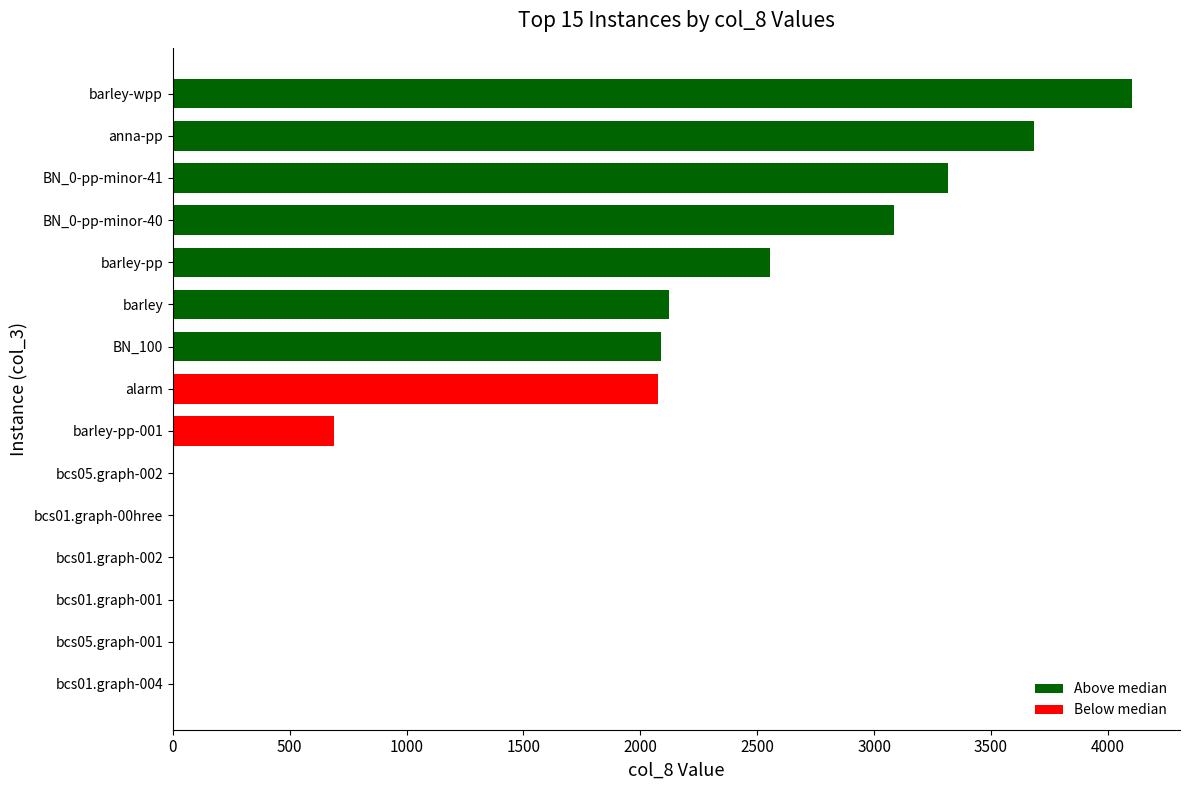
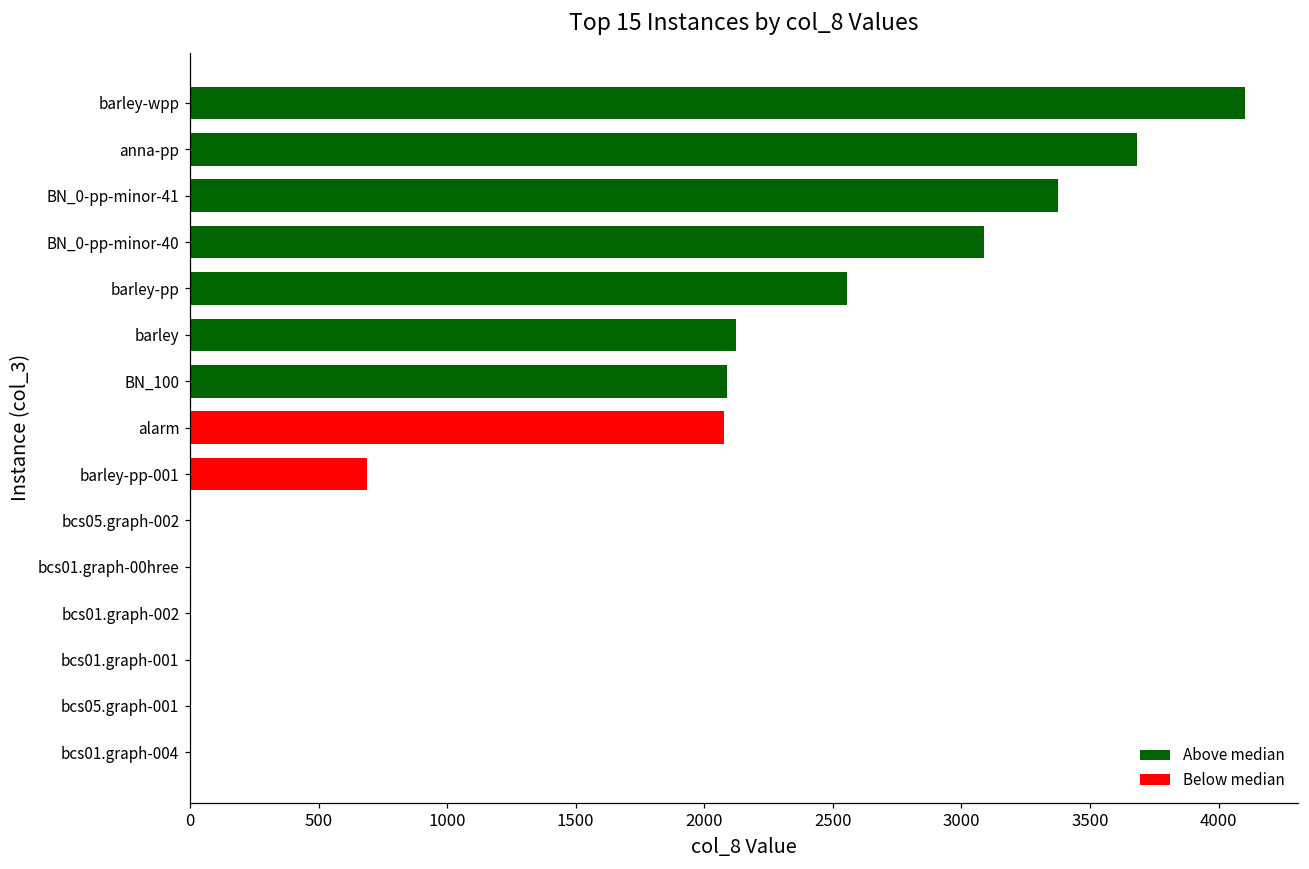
  {
    "barley-wpp": 4100,
    "anna-pp": 3680,
-   "BN_0-pp-minor-41": 3320,
+   "BN_0-pp-minor-41": 3370,
    "BN_0-pp-minor-40": 3090,
    "barley-pp": 2550,
    "barley": 2120,
    "BN_100": 2090,
    "alarm": 2080,
    "barley-pp-001": 690
  }
